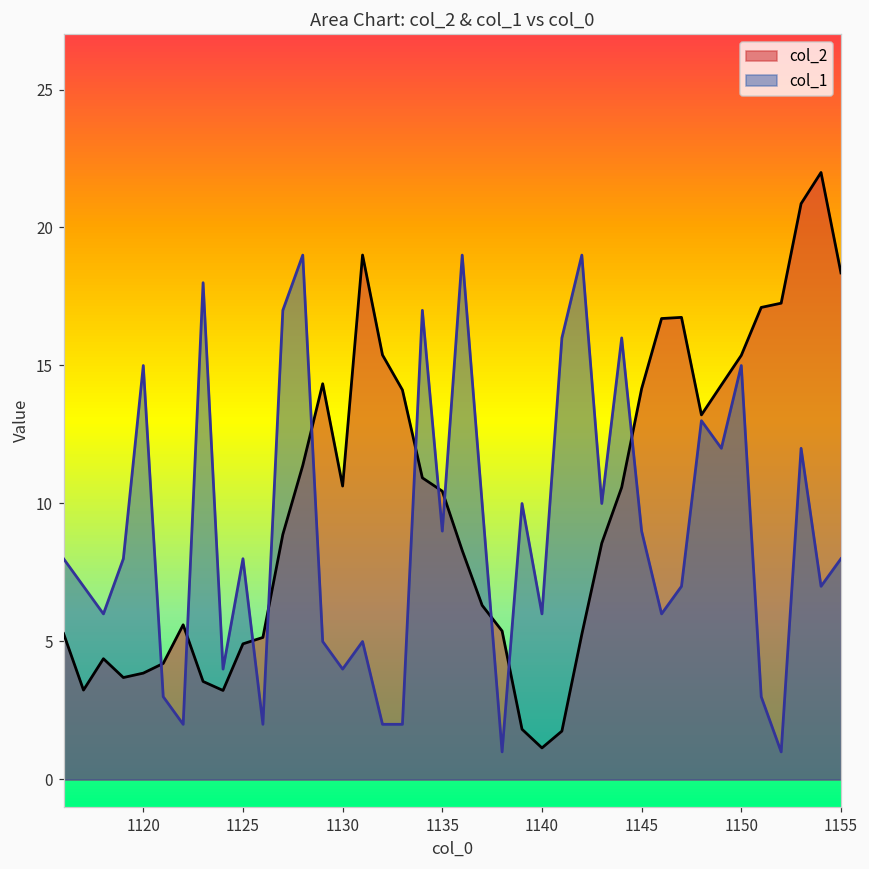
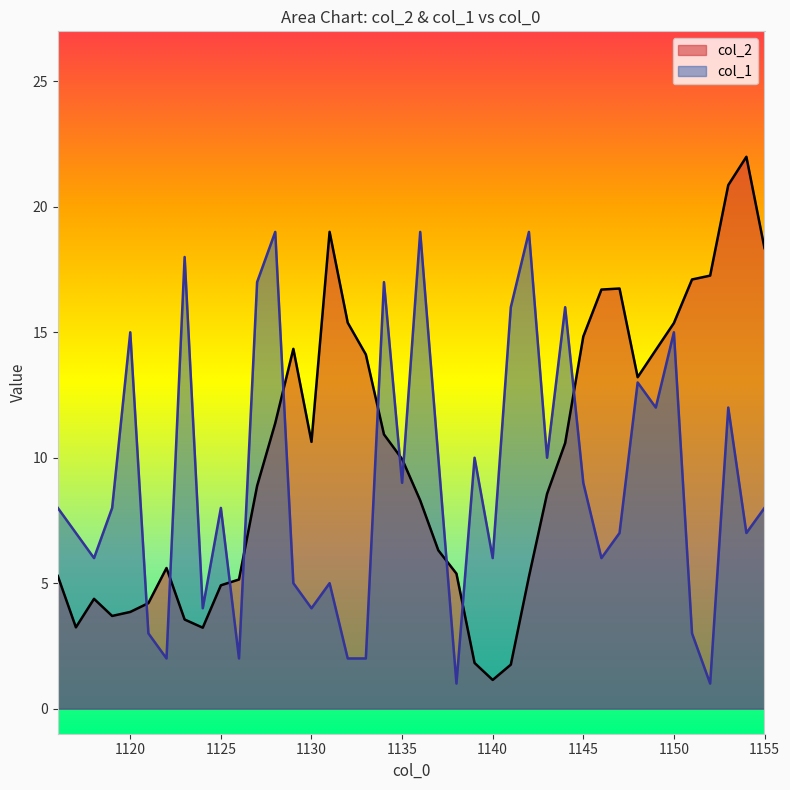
  {
    "col_2": {
      "1120": 3.9,
      "1125": 4.9,
      "1130": 10.6,
-     "1135": 10.4,
+     "1135": 9.9,
      "1140": 1.1,
-     "1145": 14.2,
+     "1145": 14.8,
      "1150": 15.4,
      "1155": 18.4
    },
    "col_1": {
      "1120": 15.0,
      "1125": 8.0,
      "1130": 4.0,
      "1135": 9.0,
      "1140": 6.0,
      "1145": 9.0,
      "1150": 15.0,
      "1155": 8.0
    }
  }
